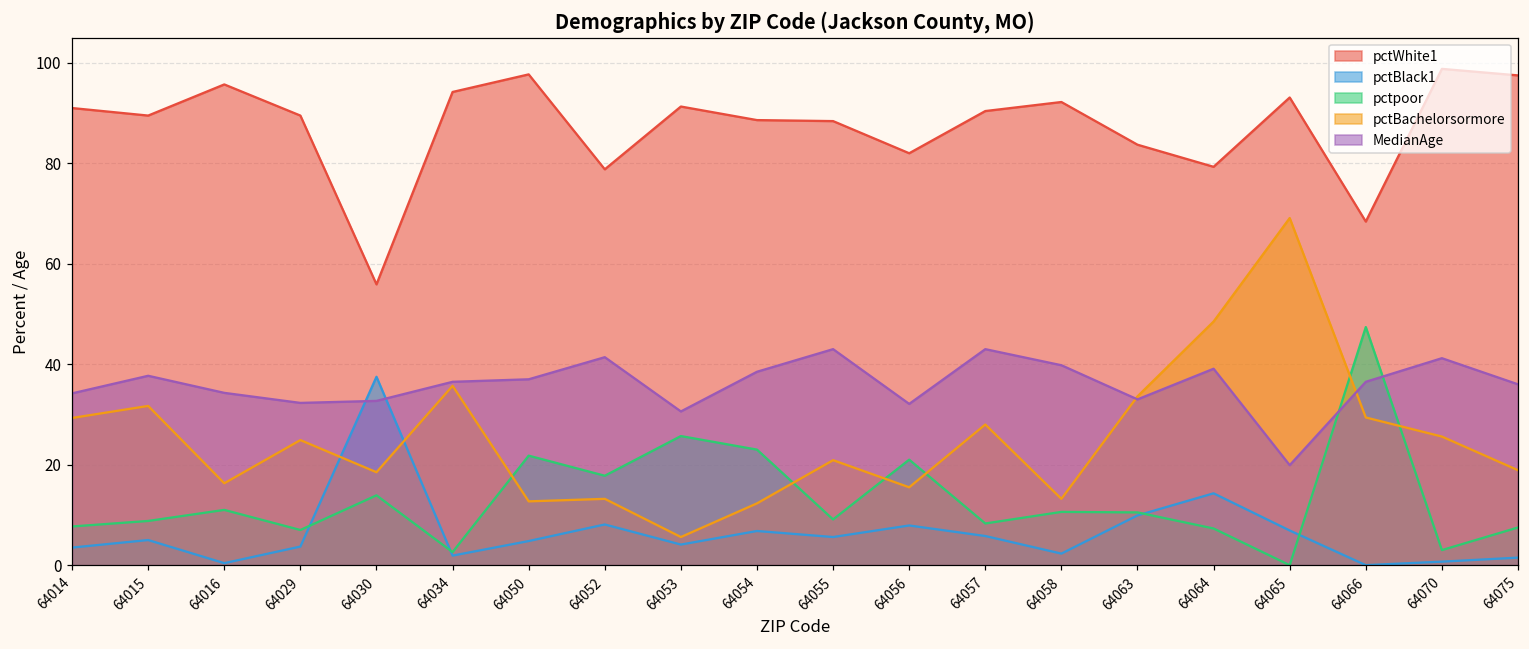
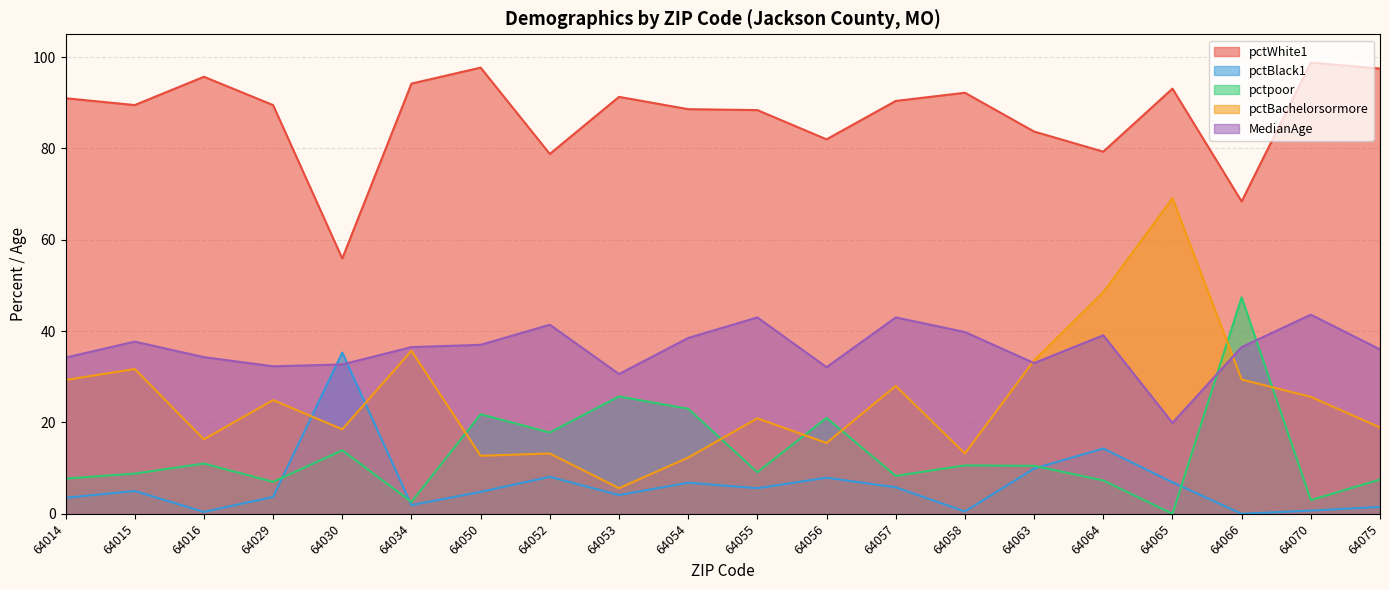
  {
    "pctWhite1": {
      "64014": 91,
      "64015": 90,
      "64016": 96,
      "64029": 90,
      "64030": 56,
      "64034": 94,
      "64050": 98,
      "64052": 79,
      "64053": 91,
      "64054": 89,
      "64055": 88,
      "64056": 82,
      "64057": 90,
      "64058": 92,
      "64063": 84,
      "64064": 79,
      "64065": 93,
      "64066": 68,
      "64075": 98
    },
    "pctBlack1": {
      "64014": 4,
      "64015": 5,
      "64016": 0,
      "64029": 4,
-     "64030": 38,
+     "64030": 35,
      "64034": 2,
      "64050": 5,
      "64052": 8,
      "64053": 4,
      "64054": 7,
      "64055": 6,
      "64056": 8,
      "64057": 6,
-     "64058": 2,
+     "64058": 1,
      "64063": 10,
      "64064": 14,
      "64065": 7,
      "64066": 0,
      "64070": 1,
      "64075": 2
    },
    "pctpoor": {
      "64014": 8,
      "64015": 9,
      "64016": 11,
      "64029": 7,
      "64030": 14,
      "64034": 3,
      "64050": 22,
      "64052": 18,
      "64053": 26,
      "64054": 23,
      "64055": 9,
      "64056": 21,
      "64057": 8,
      "64058": 11,
      "64063": 11,
      "64064": 7,
      "64065": 0,
      "64066": 47,
      "64070": 3,
      "64075": 8
    },
    "pctBachelorsormore": {
      "64014": 29,
      "64015": 32,
      "64016": 16,
      "64029": 25,
      "64030": 19,
      "64034": 36,
      "64050": 13,
      "64052": 13,
      "64053": 6,
      "64054": 12,
      "64055": 21,
      "64056": 16,
      "64057": 28,
      "64058": 13,
      "64063": 34,
      "64064": 49,
      "64065": 69,
      "64066": 29,
      "64070": 26,
      "64075": 19
    },
    "MedianAge": {
      "64014": 34,
      "64015": 38,
      "64016": 34,
      "64029": 32,
      "64030": 33,
      "64034": 37,
      "64050": 37,
      "64052": 41,
      "64053": 31,
      "64054": 39,
      "64055": 43,
      "64056": 32,
      "64057": 43,
      "64058": 40,
      "64063": 33,
      "64064": 39,
      "64065": 20,
      "64066": 37,
-     "64070": 41,
+     "64070": 44,
      "64075": 36
    }
  }
